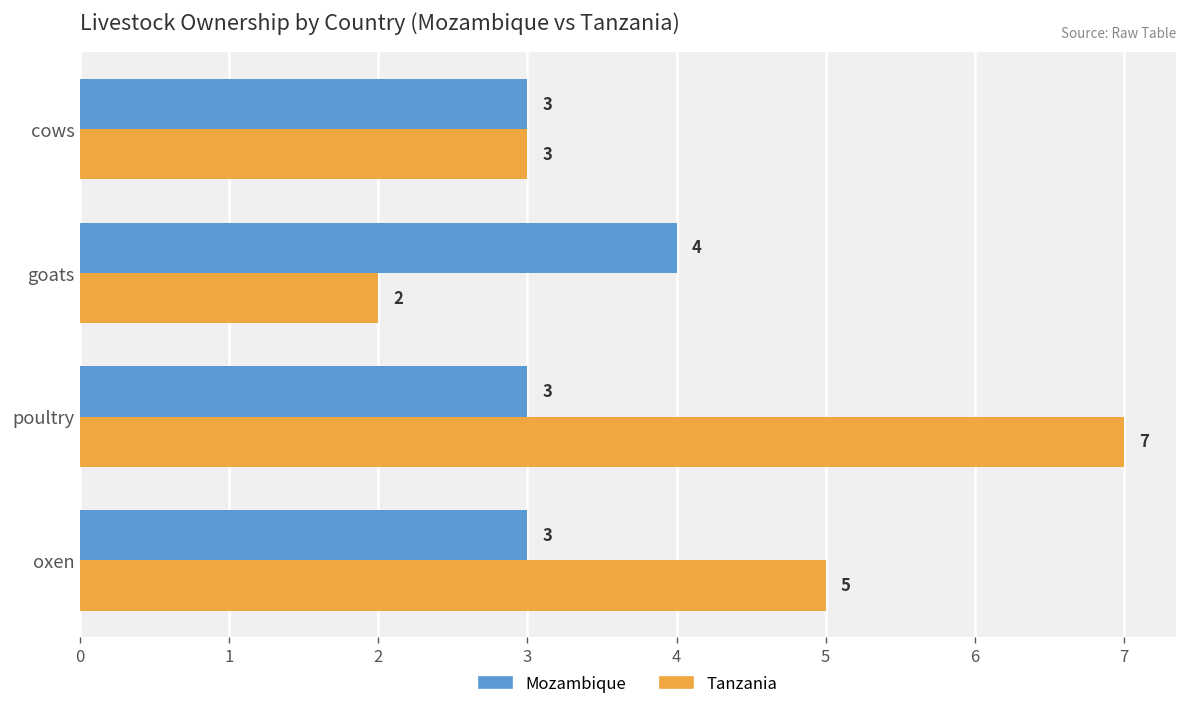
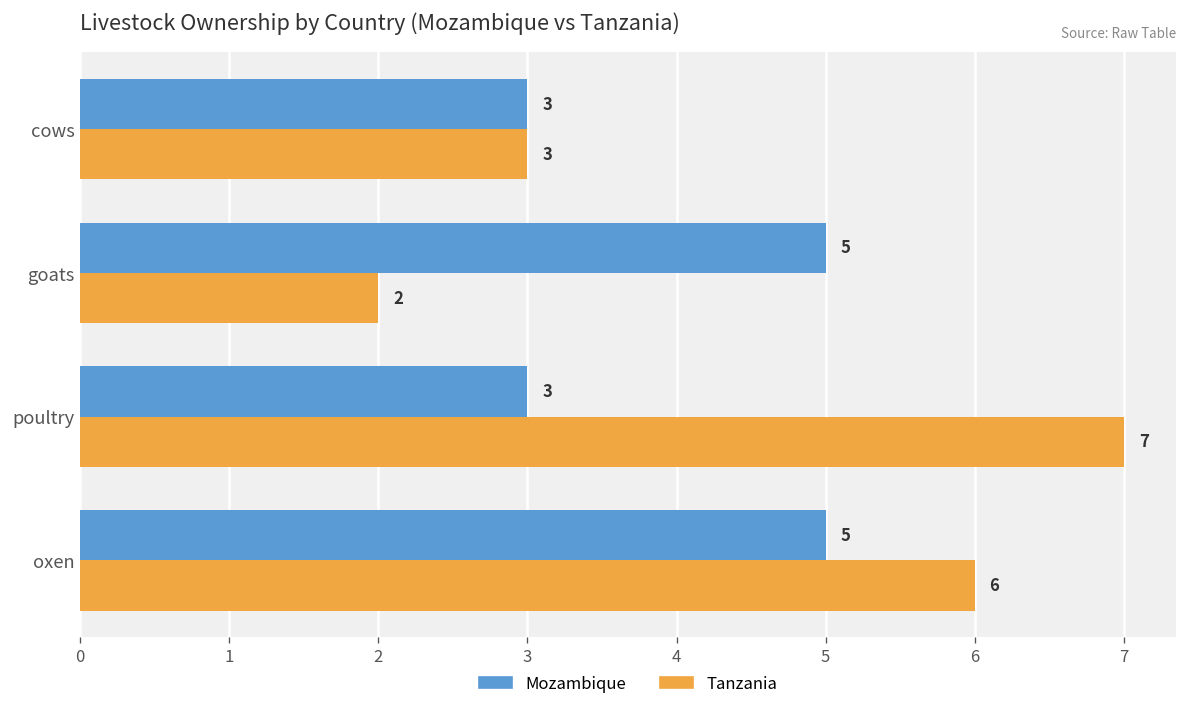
  {
    "Mozambique": {
      "cows": 3,
-     "goats": 4,
+     "goats": 5,
      "poultry": 3,
-     "oxen": 3
+     "oxen": 5
    },
    "Tanzania": {
      "cows": 3,
      "goats": 2,
      "poultry": 7,
-     "oxen": 5
+     "oxen": 6
    }
  }
